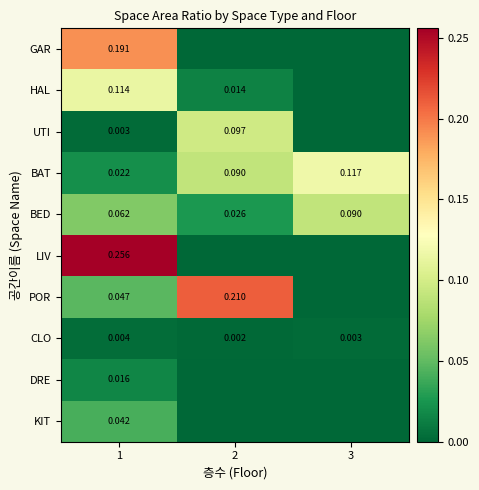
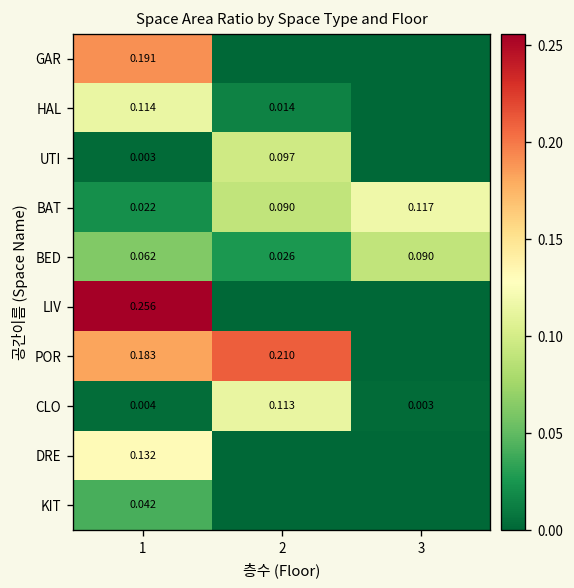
  {
    "GAR": {
      "1": 0.191
    },
    "HAL": {
      "1": 0.114,
      "2": 0.014
    },
    "UTI": {
      "1": 0.003,
      "2": 0.097
    },
    "BAT": {
      "1": 0.022,
      "2": 0.090,
      "3": 0.117
    },
    "BED": {
      "1": 0.062,
      "2": 0.026,
      "3": 0.090
    },
    "LIV": {
      "1": 0.256
    },
    "POR": {
-     "1": 0.047,
+     "1": 0.183,
      "2": 0.210
    },
    "CLO": {
      "1": 0.004,
-     "2": 0.002,
+     "2": 0.113,
      "3": 0.003
    },
    "DRE": {
-     "1": 0.016
+     "1": 0.132
    },
    "KIT": {
      "1": 0.042
    }
  }
